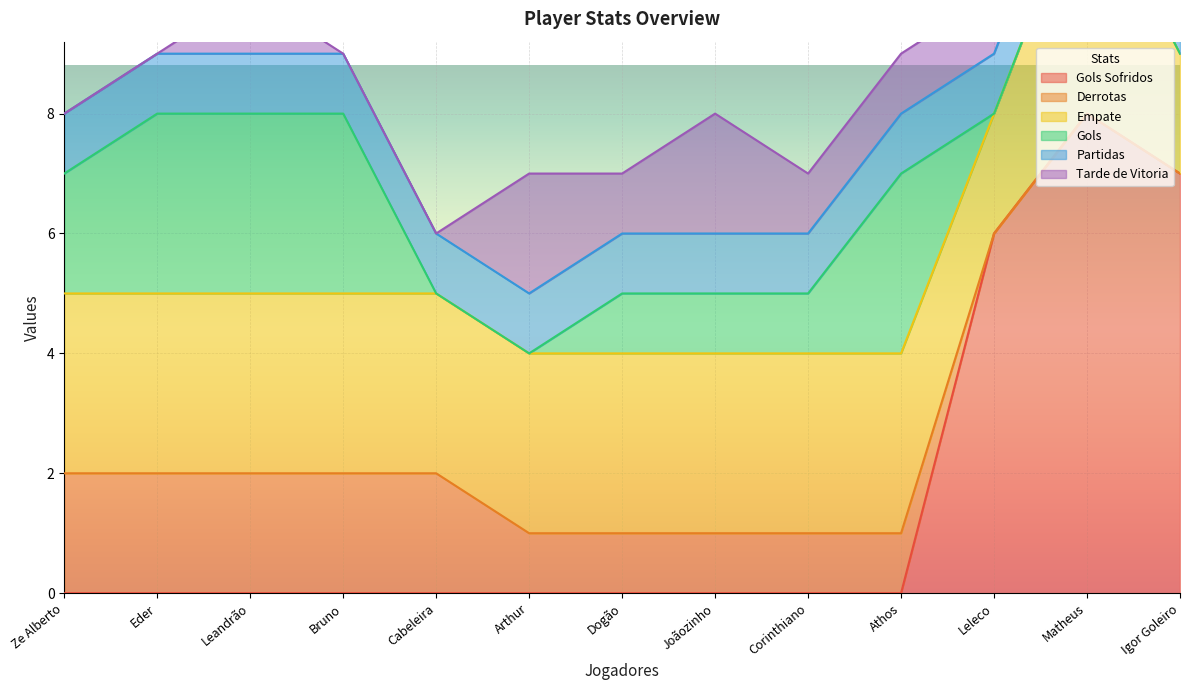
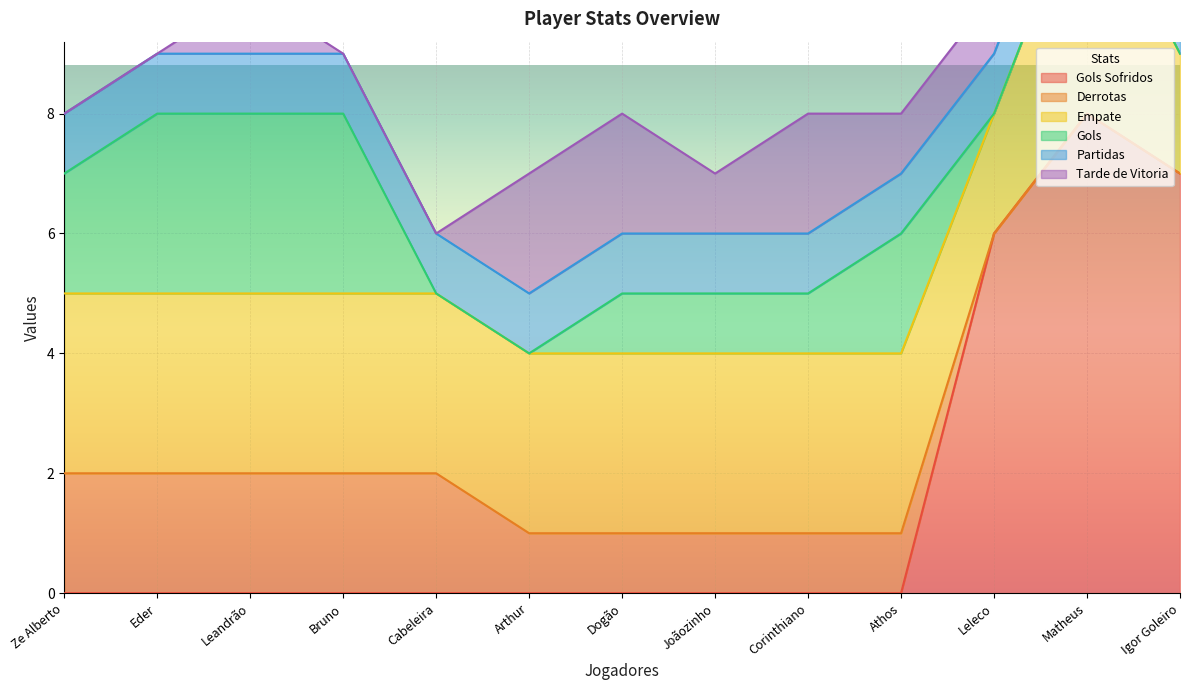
  {
    "Gols": {
      "Ze Alberto": 2,
      "Eder": 3,
      "Leandrão": 3,
      "Bruno": 3,
      "Dogão": 1,
      "Joãozinho": 1,
      "Corinthiano": 1,
-     "Athos": 3
+     "Athos": 2
    },
    "Partidas": {
      "Leandrão": 1,
      "Arthur": 1,
      "Dogão": 1,
      "Joãozinho": 1,
      "Corinthiano": 1,
      "Athos": 1,
      "Leleco": 1
    },
    "Tarde de Vitoria": {
      "Arthur": 2,
-     "Dogão": 1,
-     "Joãozinho": 2,
-     "Corinthiano": 1,
+     "Dogão": 2,
+     "Joãozinho": 1,
+     "Corinthiano": 2,
      "Athos": 1
    }
  }
